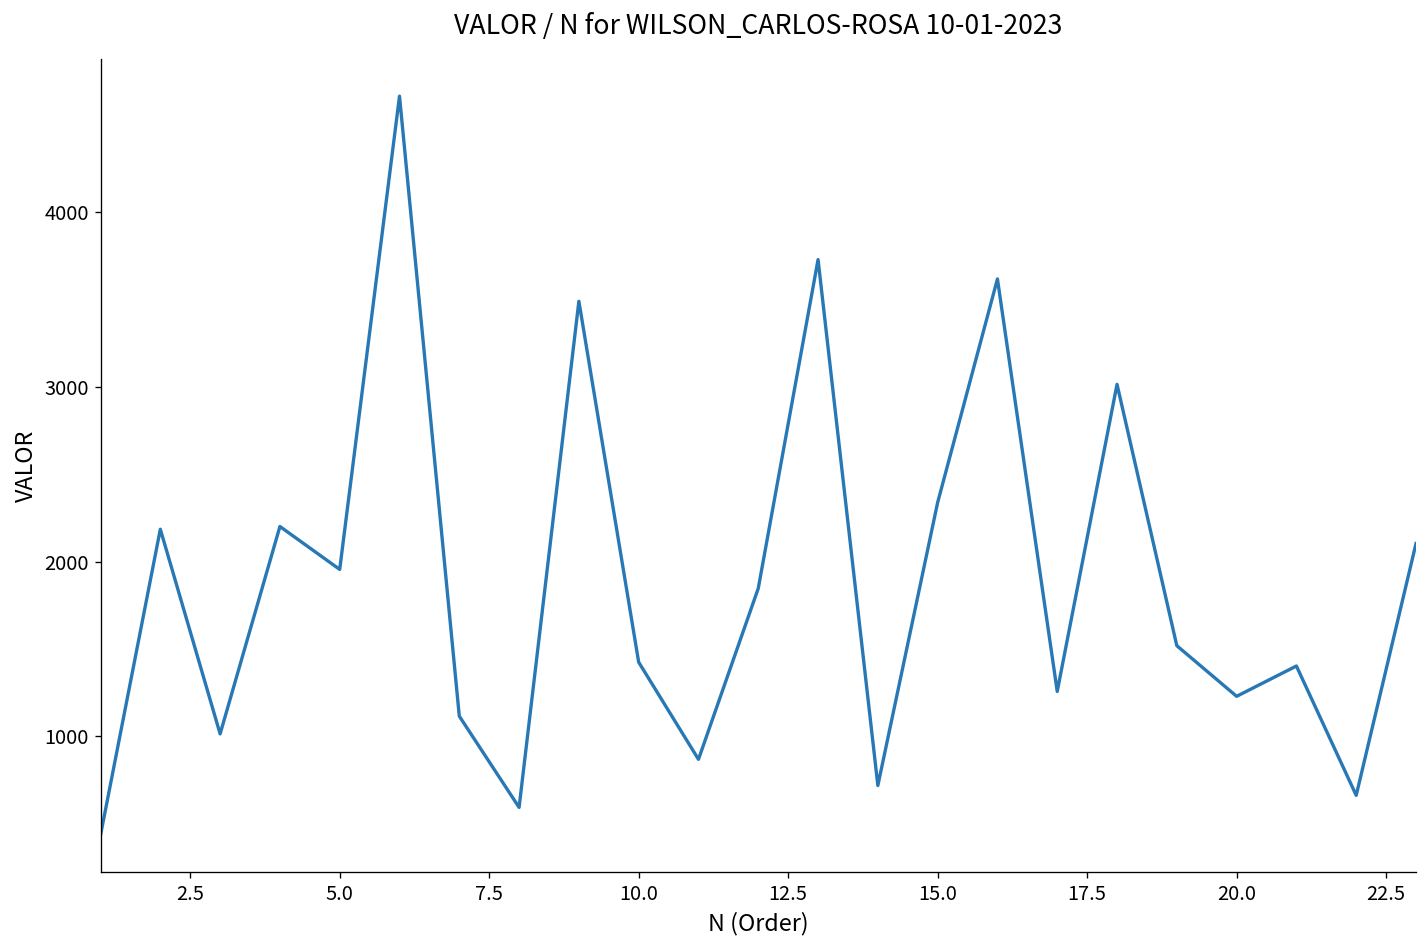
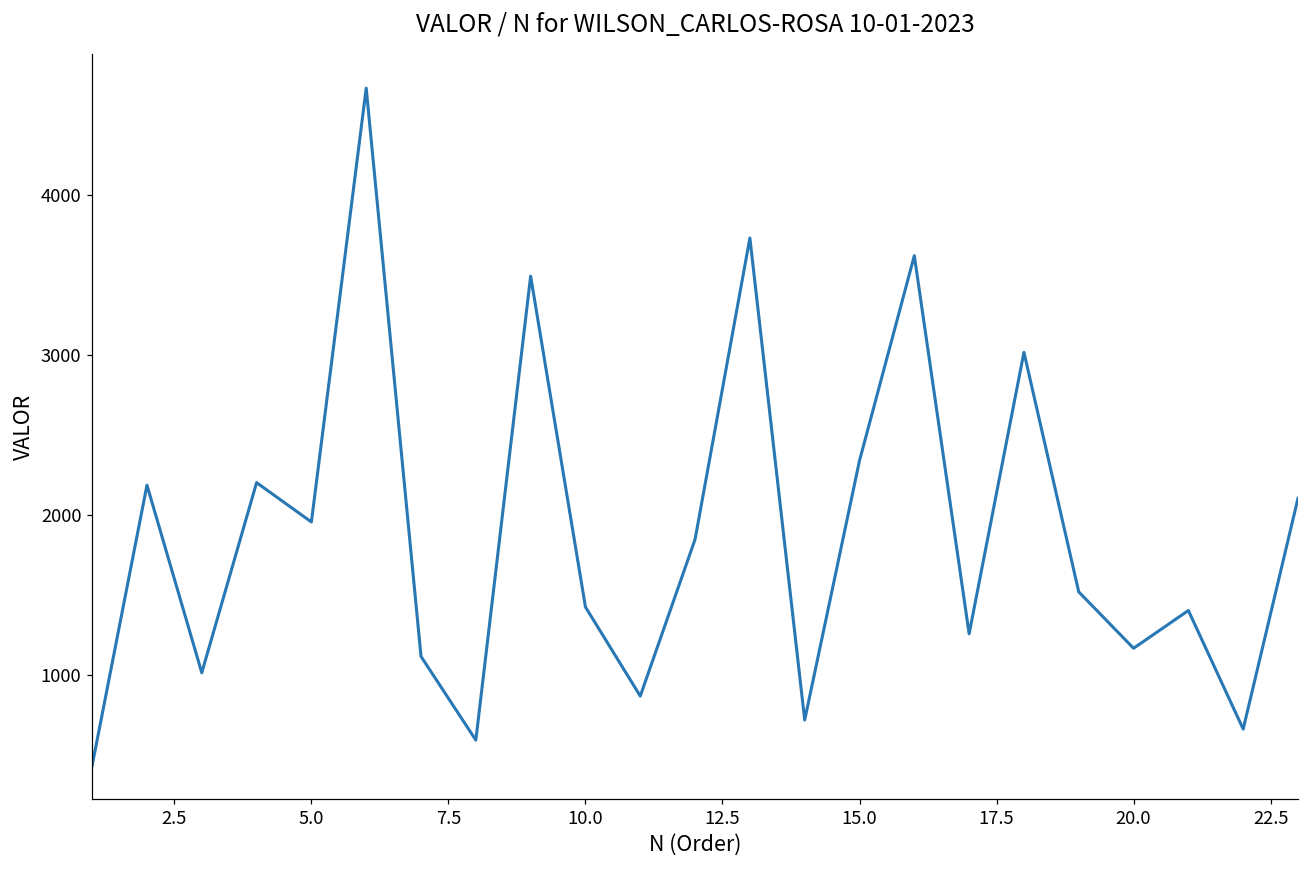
  {
    "5.0": 1960,
    "10.0": 1430,
    "15.0": 2340,
-   "20.0": 1230
+   "20.0": 1170
  }
